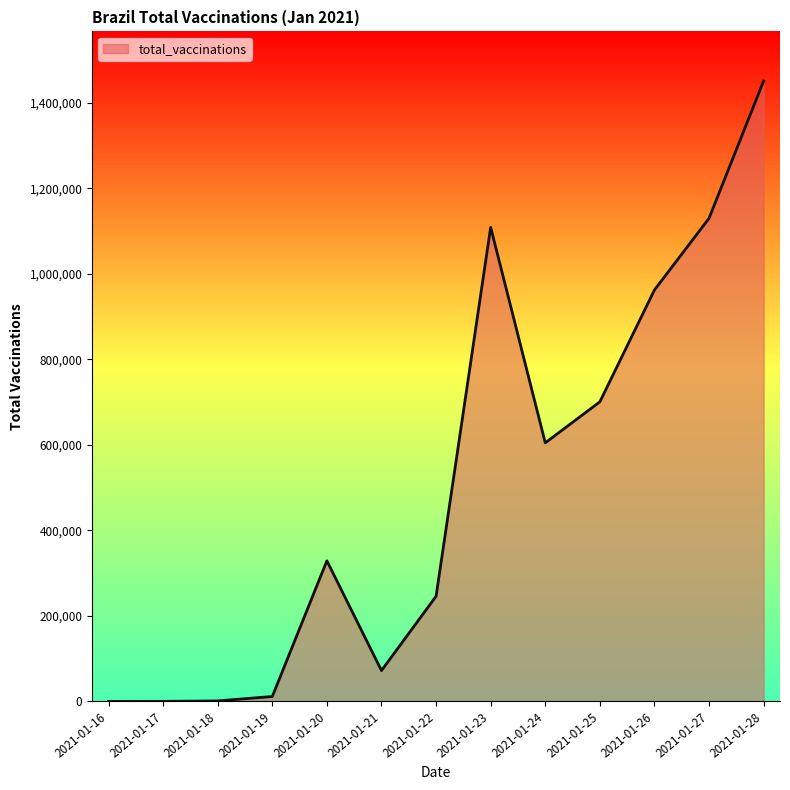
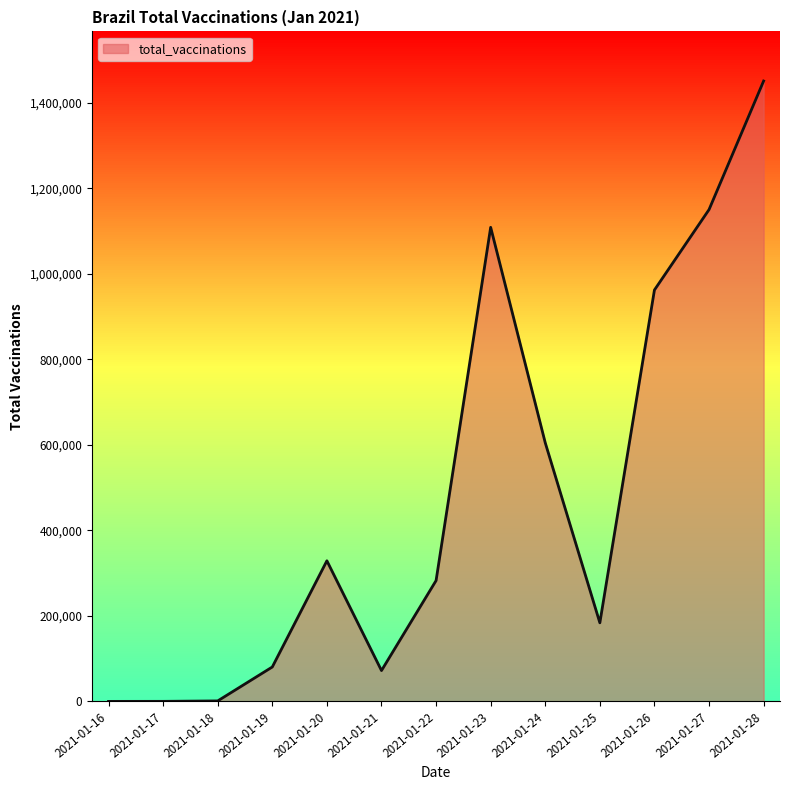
  {
    "2021-01-16": "0",
    "2021-01-17": "0",
    "2021-01-18": "0",
-   "2021-01-19": "10,000",
+   "2021-01-19": "80,000",
    "2021-01-20": "330,000",
    "2021-01-21": "70,000",
-   "2021-01-22": "250,000",
+   "2021-01-22": "280,000",
    "2021-01-23": "1,110,000",
    "2021-01-24": "600,000",
-   "2021-01-25": "700,000",
+   "2021-01-25": "180,000",
    "2021-01-26": "960,000",
-   "2021-01-27": "1,130,000",
+   "2021-01-27": "1,150,000",
    "2021-01-28": "1,450,000"
  }
